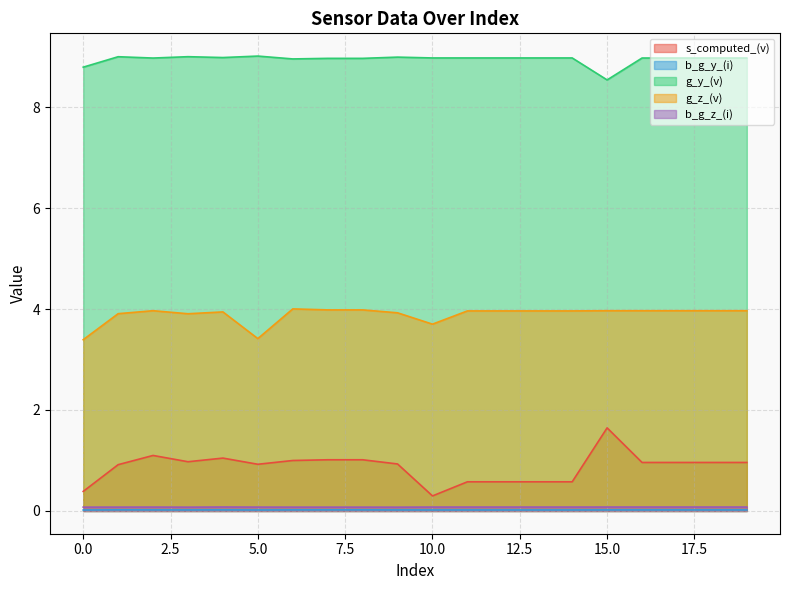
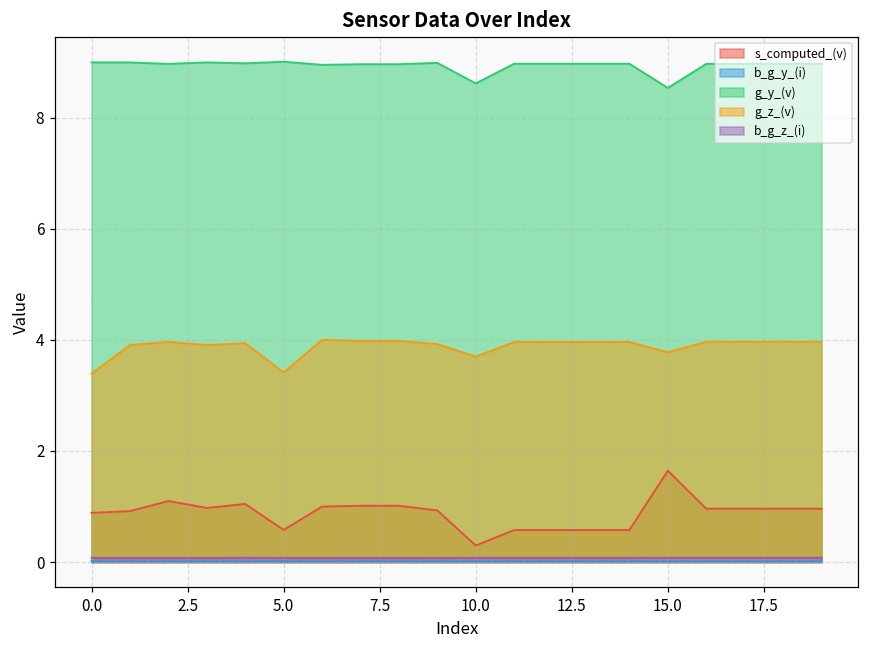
  {
    "s_computed_(v)": {
-     "0.0": 0.4,
-     "5.0": 0.9,
+     "0.0": 0.9,
+     "5.0": 0.6,
      "10.0": 0.3,
      "15.0": 1.6
    },
    "b_g_y_(i)": {
      "0.0": 0.0,
      "5.0": 0.0,
      "10.0": 0.0,
      "15.0": 0.0
    },
    "g_y_(v)": {
-     "0.0": 8.8,
+     "0.0": 9.0,
      "5.0": 9.0,
-     "10.0": 9.0,
+     "10.0": 8.6,
      "15.0": 8.5
    },
    "g_z_(v)": {
      "0.0": 3.4,
      "5.0": 3.4,
      "10.0": 3.7,
-     "15.0": 4.0
+     "15.0": 3.8
    },
    "b_g_z_(i)": {
      "0.0": 0.1,
      "5.0": 0.1,
      "10.0": 0.1,
      "15.0": 0.1
    }
  }
